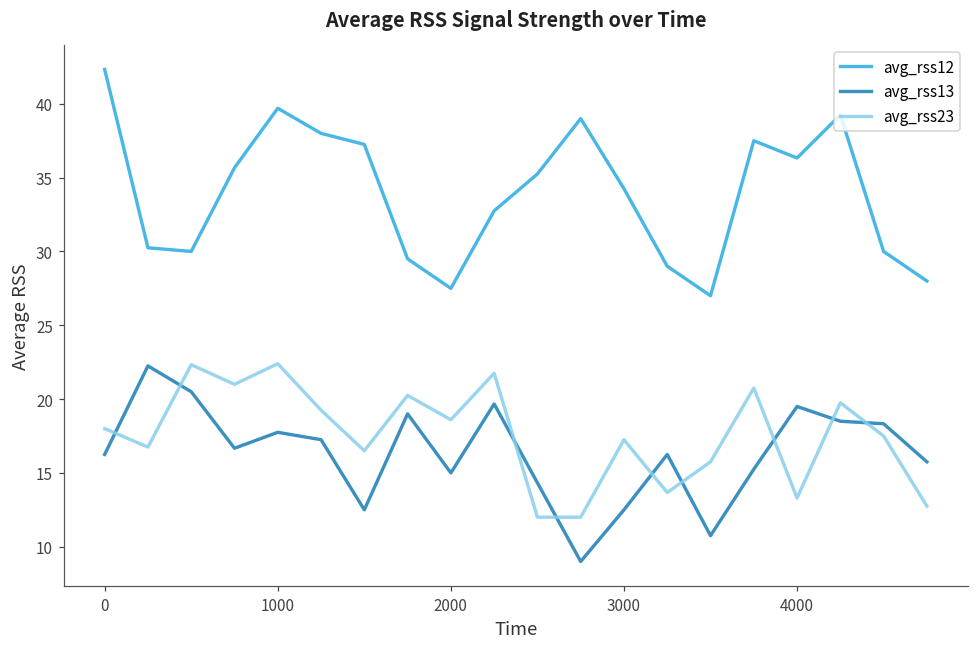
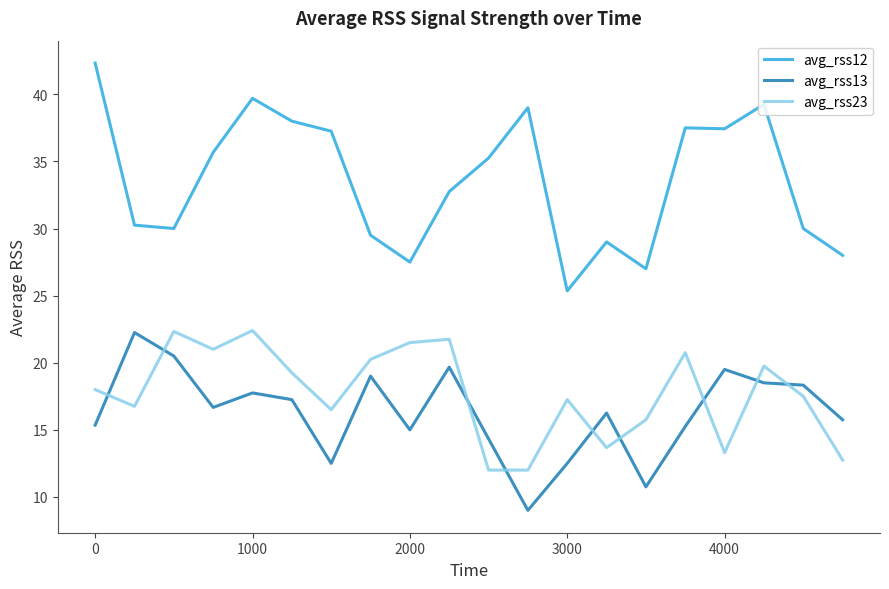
  {
    "avg_rss12": {
      "0": 42.3,
      "1000": 39.7,
      "2000": 27.5,
-     "3000": 34.3,
-     "4000": 36.3
+     "3000": 25.4,
+     "4000": 37.4
    },
    "avg_rss13": {
-     "0": 16.3,
+     "0": 15.4,
      "1000": 17.8,
      "2000": 15.0,
      "3000": 12.5,
      "4000": 19.5
    },
    "avg_rss23": {
      "0": 18.0,
      "1000": 22.4,
-     "2000": 18.6,
+     "2000": 21.5,
      "3000": 17.3,
      "4000": 13.3
    }
  }
